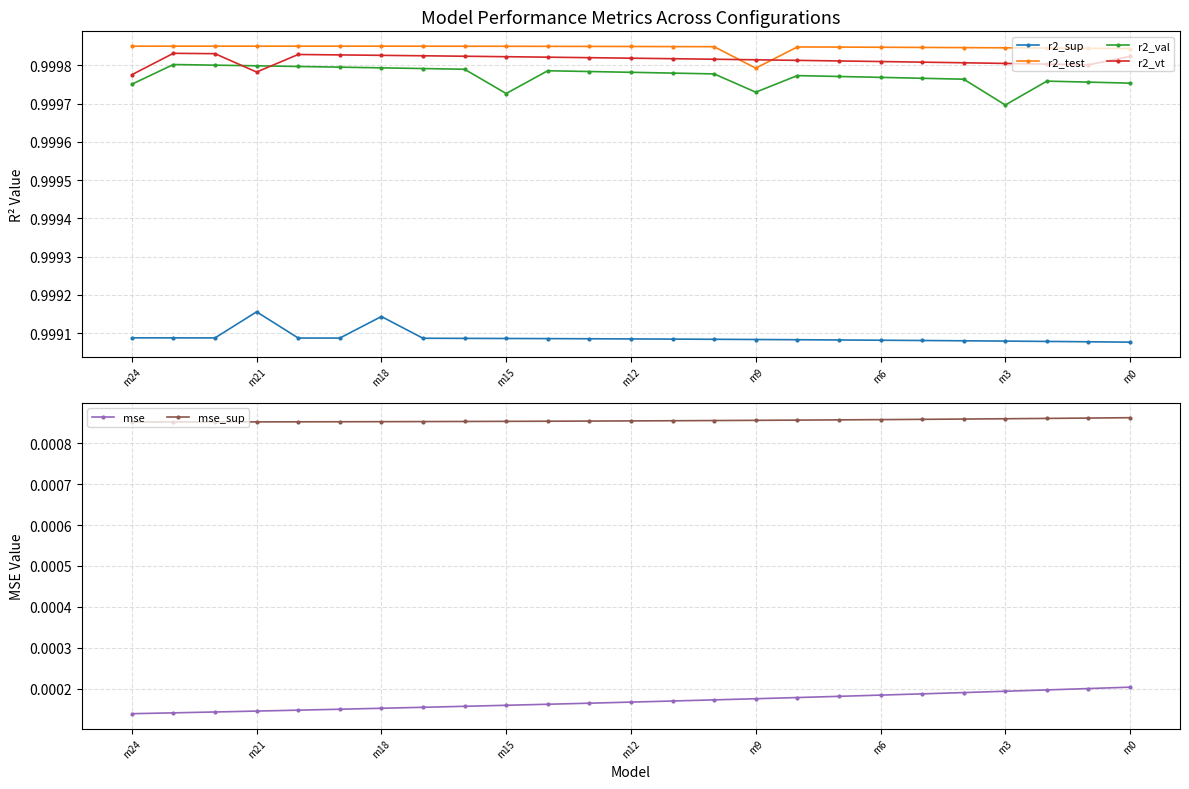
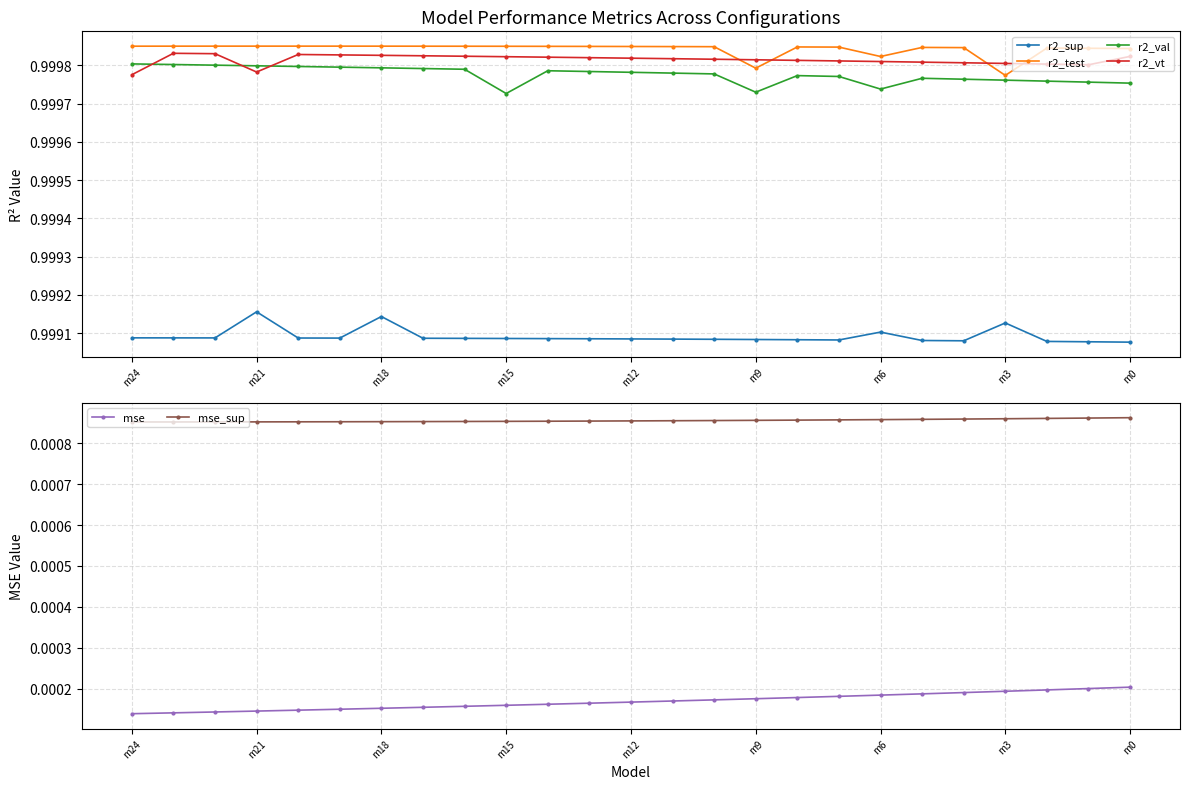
  {
    "Model Performance Metrics Across Configurations": {
      "r2_sup": {
        "m24": 0.99909,
        "m21": 0.99916,
        "m18": 0.99914,
        "m15": 0.99909,
        "m12": 0.99908,
        "m9": 0.99908,
-       "m6": 0.99908,
-       "m3": 0.99908,
+       "m6": 0.99910,
+       "m3": 0.99913,
        "m0": 0.99908
      },
      "r2_test": {
        "m24": 0.99985,
        "m21": 0.99985,
        "m18": 0.99985,
        "m15": 0.99985,
        "m12": 0.99985,
        "m9": 0.99979,
-       "m6": 0.99985,
-       "m3": 0.99985
+       "m6": 0.99982,
+       "m3": 0.99977
      },
      "r2_val": {
-       "m24": 0.99975,
+       "m24": 0.99980,
        "m21": 0.99980,
        "m18": 0.99979,
        "m15": 0.99973,
        "m12": 0.99978,
        "m9": 0.99973,
-       "m6": 0.99977,
-       "m3": 0.99970,
+       "m6": 0.99974,
+       "m3": 0.99976,
        "m0": 0.99975
      },
      "r2_vt": {
        "m24": 0.99978,
        "m21": 0.99978,
        "m18": 0.99983,
        "m15": 0.99982,
        "m12": 0.99982,
        "m9": 0.99981,
        "m6": 0.99981,
        "m3": 0.99981
      }
    }
  }
